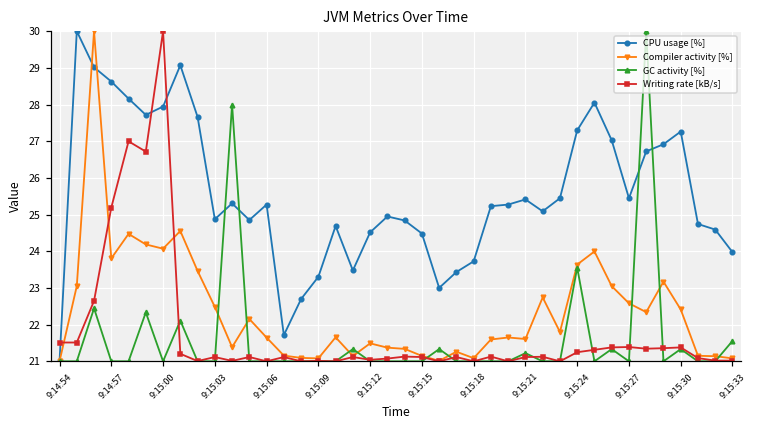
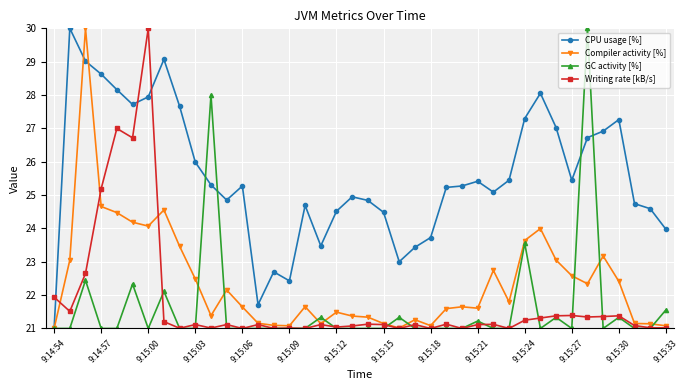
  {
    "CPU usage [%]": {
      "9:14:57": 28.6,
      "9:15:00": 27.9,
-     "9:15:03": 24.9,
+     "9:15:03": 26.0,
      "9:15:06": 25.3,
-     "9:15:09": 23.3,
+     "9:15:09": 22.4,
      "9:15:12": 24.5,
      "9:15:15": 24.5,
      "9:15:18": 23.7,
      "9:15:21": 25.4,
      "9:15:24": 27.3,
      "9:15:27": 25.4,
      "9:15:30": 27.3,
      "9:15:33": 24.0
    },
    "Compiler activity [%]": {
-     "9:14:57": 23.8,
+     "9:14:57": 24.7,
      "9:15:00": 24.1,
      "9:15:03": 22.5,
      "9:15:06": 21.6,
      "9:15:12": 21.5,
      "9:15:18": 21.1,
      "9:15:21": 21.6,
      "9:15:24": 23.6,
      "9:15:27": 22.6,
      "9:15:30": 22.4
    },
    "GC activity [%]": {
      "9:14:57": 21.0,
      "9:15:00": 21.0,
      "9:15:03": 21.0,
      "9:15:15": 21.0,
      "9:15:21": 21.2,
      "9:15:24": 23.6,
      "9:15:27": 21.0,
      "9:15:33": 21.6
    },
    "Writing rate [kB/s]": {
-     "9:14:54": 21.5,
+     "9:14:54": 21.9,
      "9:14:57": 25.2,
      "9:15:00": 30.0,
      "9:15:03": 21.1,
      "9:15:21": 21.1,
      "9:15:24": 21.2,
      "9:15:27": 21.4
    }
  }
